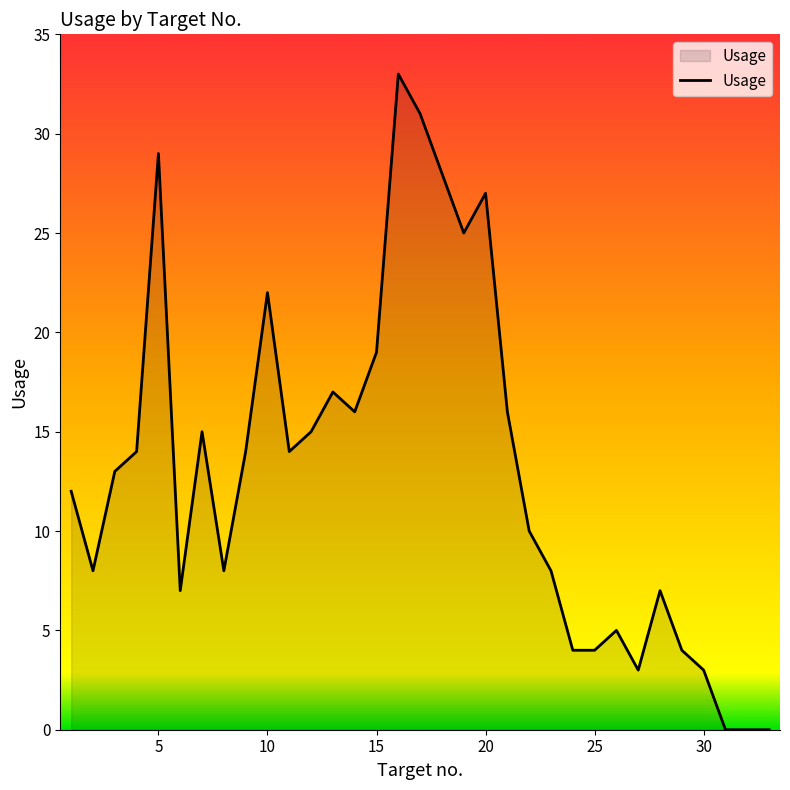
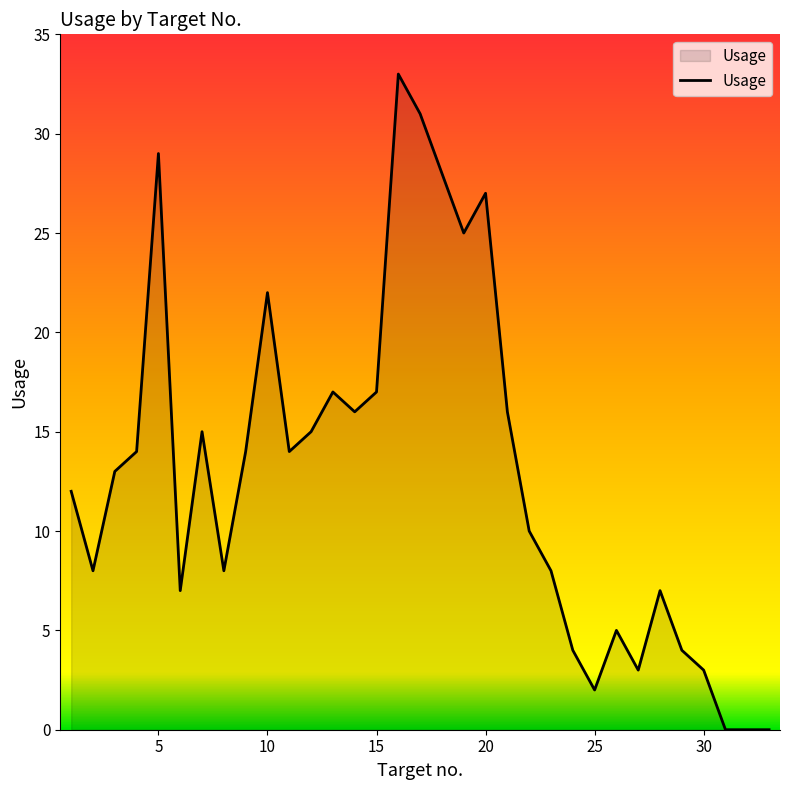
  {
    "5": 29,
    "10": 22,
-   "15": 19,
+   "15": 17,
    "20": 27,
-   "25": 4,
+   "25": 2,
    "30": 3
  }
